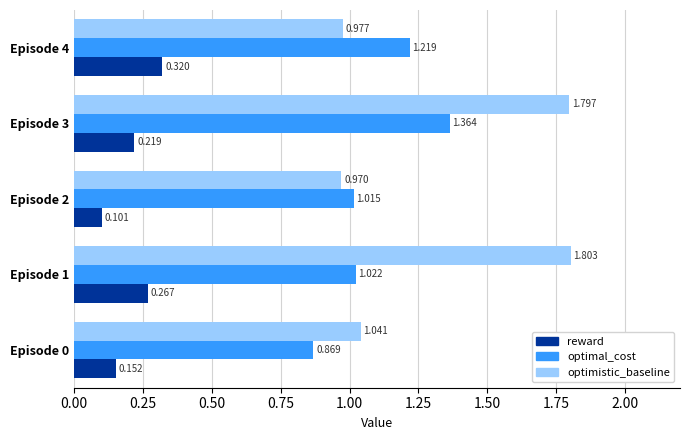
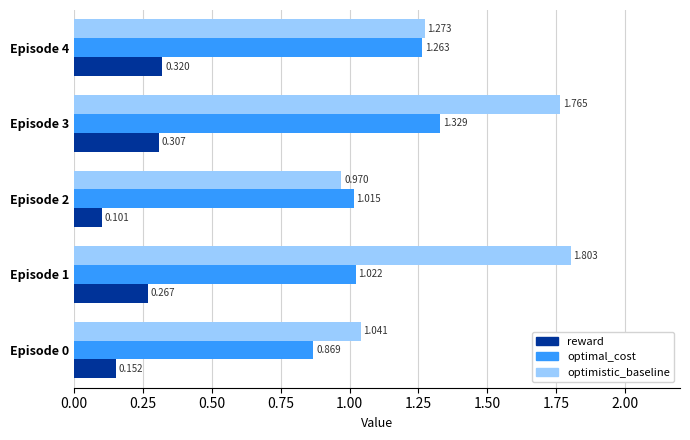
  {
    "reward": {
      "Episode 4": 0.320,
-     "Episode 3": 0.219,
+     "Episode 3": 0.307,
      "Episode 2": 0.101,
      "Episode 1": 0.267,
      "Episode 0": 0.152
    },
    "optimal_cost": {
-     "Episode 4": 1.219,
-     "Episode 3": 1.364,
+     "Episode 4": 1.263,
+     "Episode 3": 1.329,
      "Episode 2": 1.015,
      "Episode 1": 1.022,
      "Episode 0": 0.869
    },
    "optimistic_baseline": {
-     "Episode 4": 0.977,
-     "Episode 3": 1.797,
+     "Episode 4": 1.273,
+     "Episode 3": 1.765,
      "Episode 2": 0.970,
      "Episode 1": 1.803,
      "Episode 0": 1.041
    }
  }
